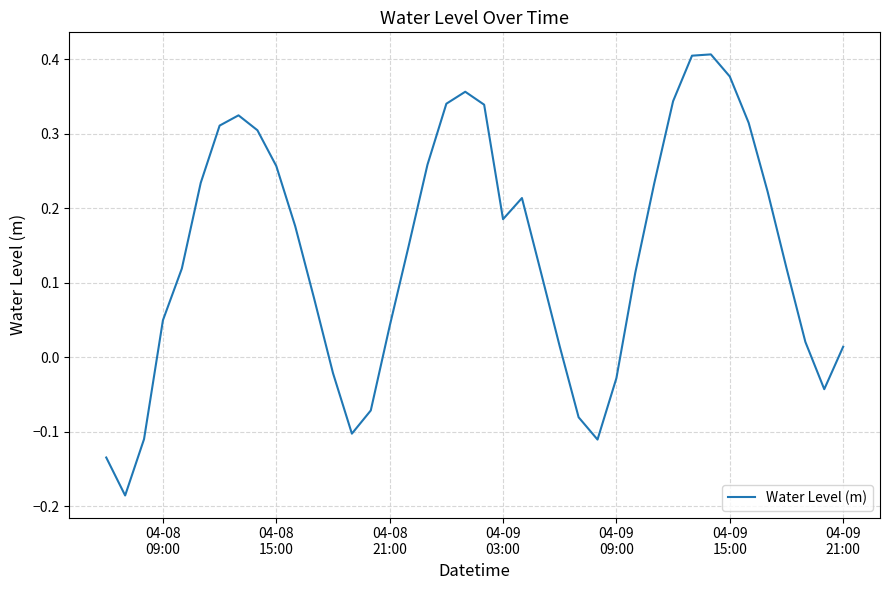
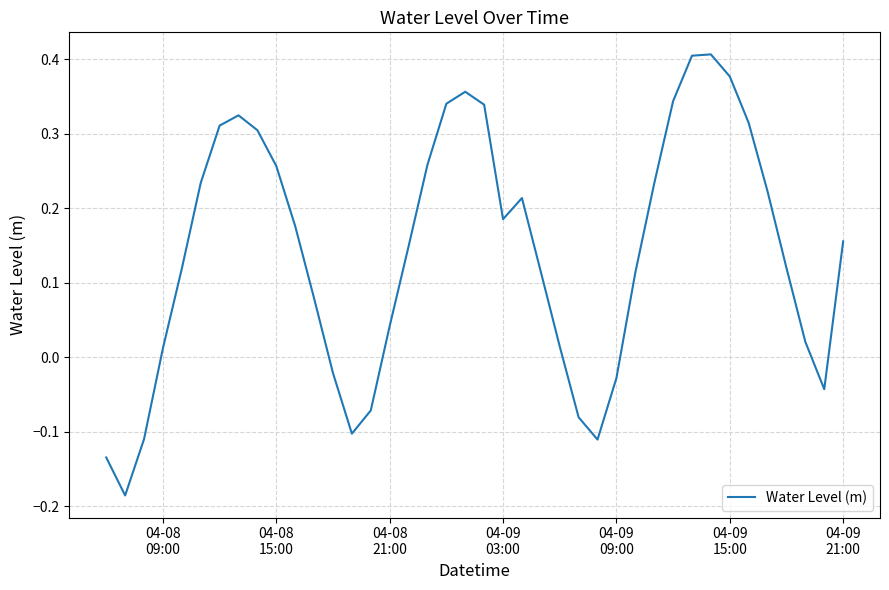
  {
-   "04-08 09:00": 0.05,
+   "04-08 09:00": 0.01,
    "04-08 15:00": 0.26,
    "04-08 21:00": 0.04,
    "04-09 03:00": 0.19,
    "04-09 09:00": -0.03,
    "04-09 15:00": 0.38,
-   "04-09 21:00": 0.01
+   "04-09 21:00": 0.16
  }
